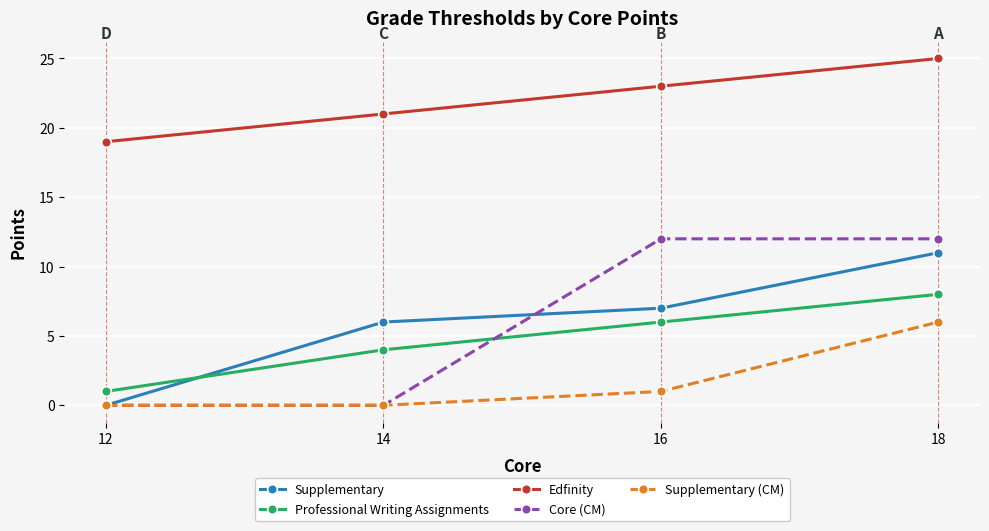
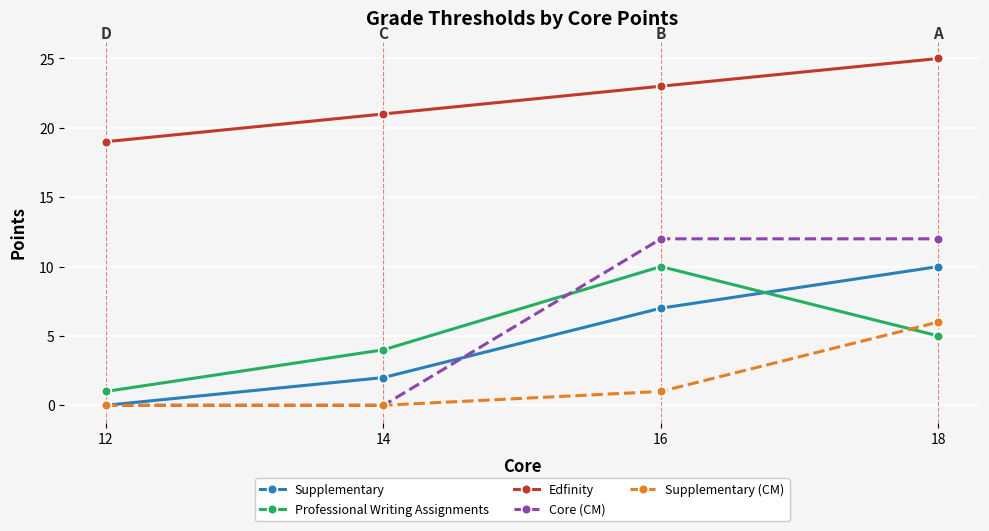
  {
    "Supplementary": {
-     "14": 6,
+     "14": 2,
      "16": 7,
-     "18": 11
+     "18": 10
    },
    "Professional Writing Assignments": {
      "12": 1,
      "14": 4,
-     "16": 6,
-     "18": 8
+     "16": 10,
+     "18": 5
    },
    "Edfinity": {
      "12": 19,
      "14": 21,
      "16": 23,
      "18": 25
    },
    "Core (CM)": {
      "16": 12,
      "18": 12
    },
    "Supplementary (CM)": {
      "16": 1,
      "18": 6
    }
  }
